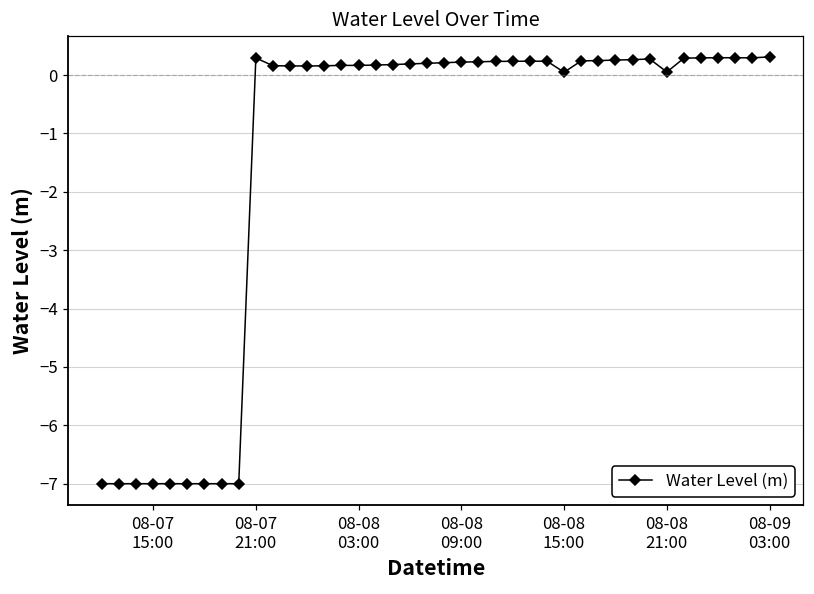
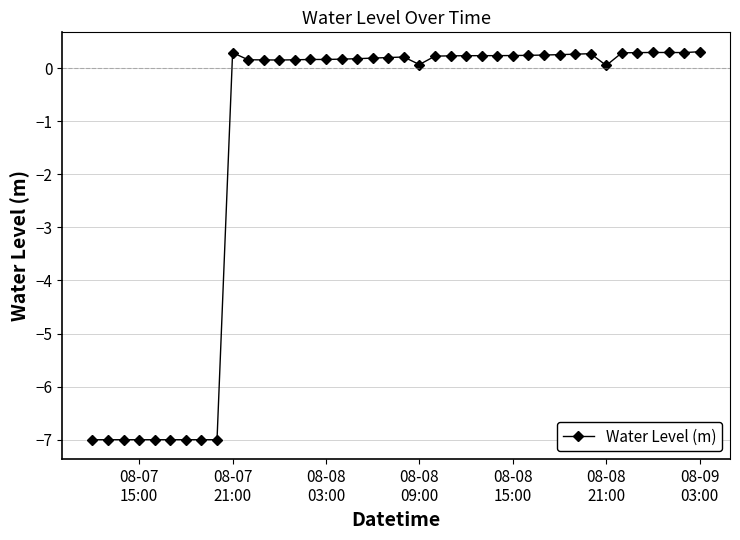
  {
    "08-07 15:00": -7.0,
    "08-07 21:00": 0.3,
    "08-08 03:00": 0.2,
-   "08-08 09:00": 0.2,
-   "08-08 15:00": 0.0,
+   "08-08 09:00": 0.1,
+   "08-08 15:00": 0.2,
    "08-08 21:00": 0.1,
    "08-09 03:00": 0.3
  }
